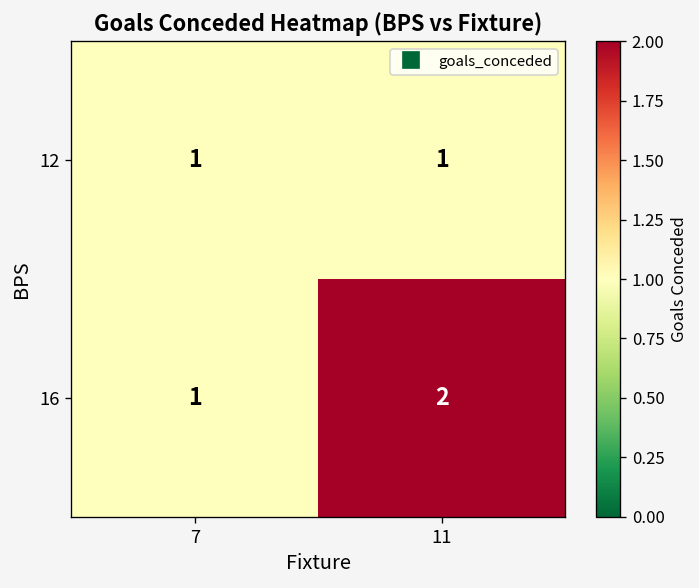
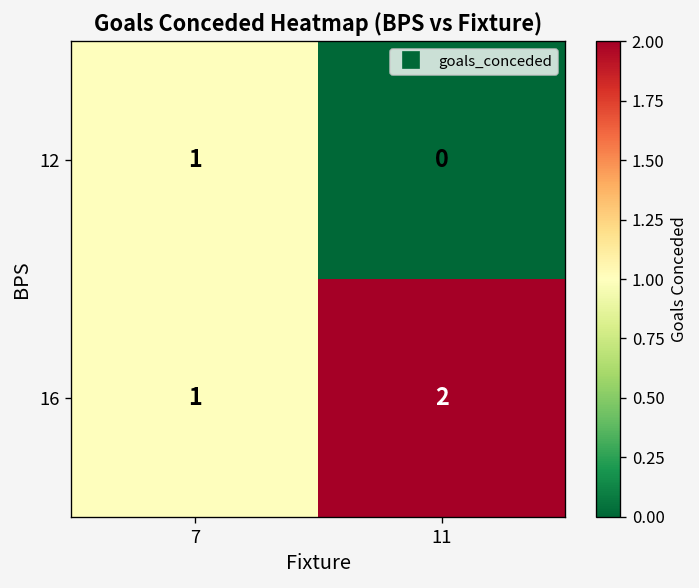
  {
    "12": {
      "7": 1,
-     "11": 1
+     "11": 0
    },
    "16": {
      "7": 1,
      "11": 2
    }
  }
